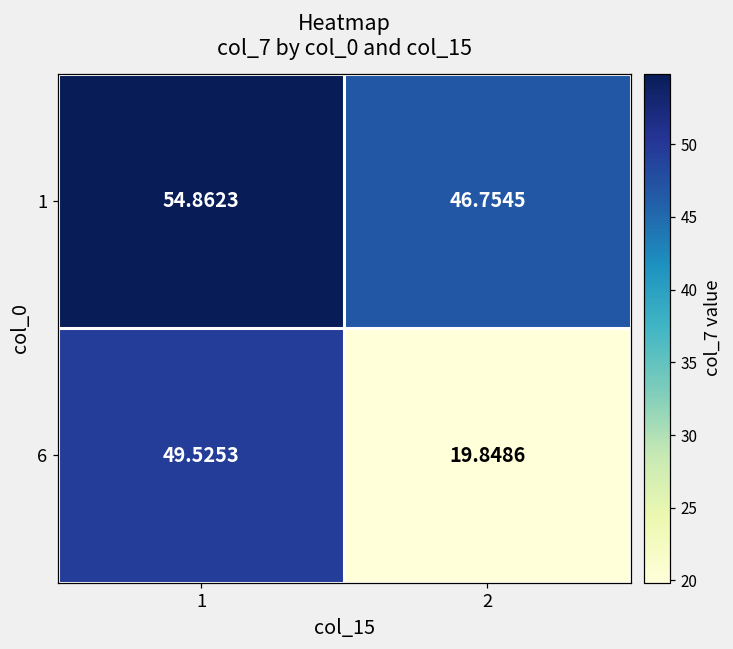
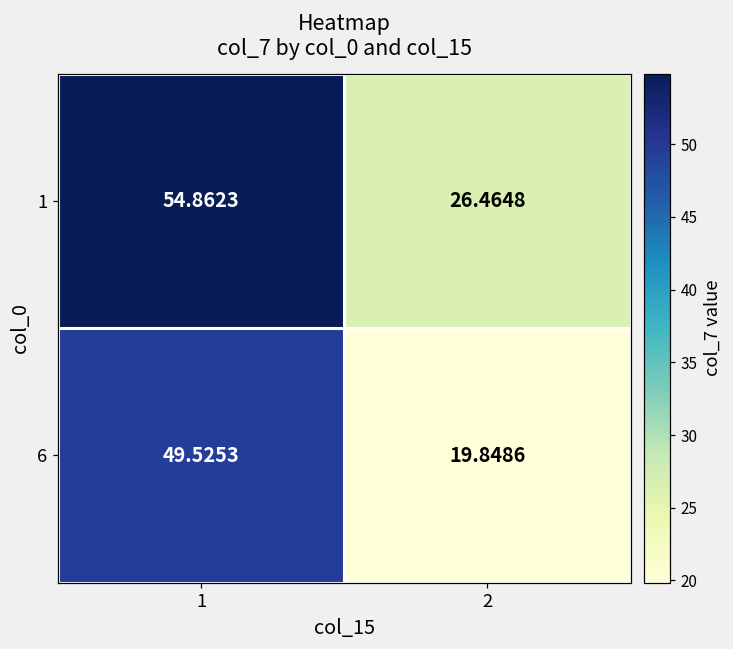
  {
    "1": {
      "1": 54.8623,
-     "2": 46.7545
+     "2": 26.4648
    },
    "6": {
      "1": 49.5253,
      "2": 19.8486
    }
  }
